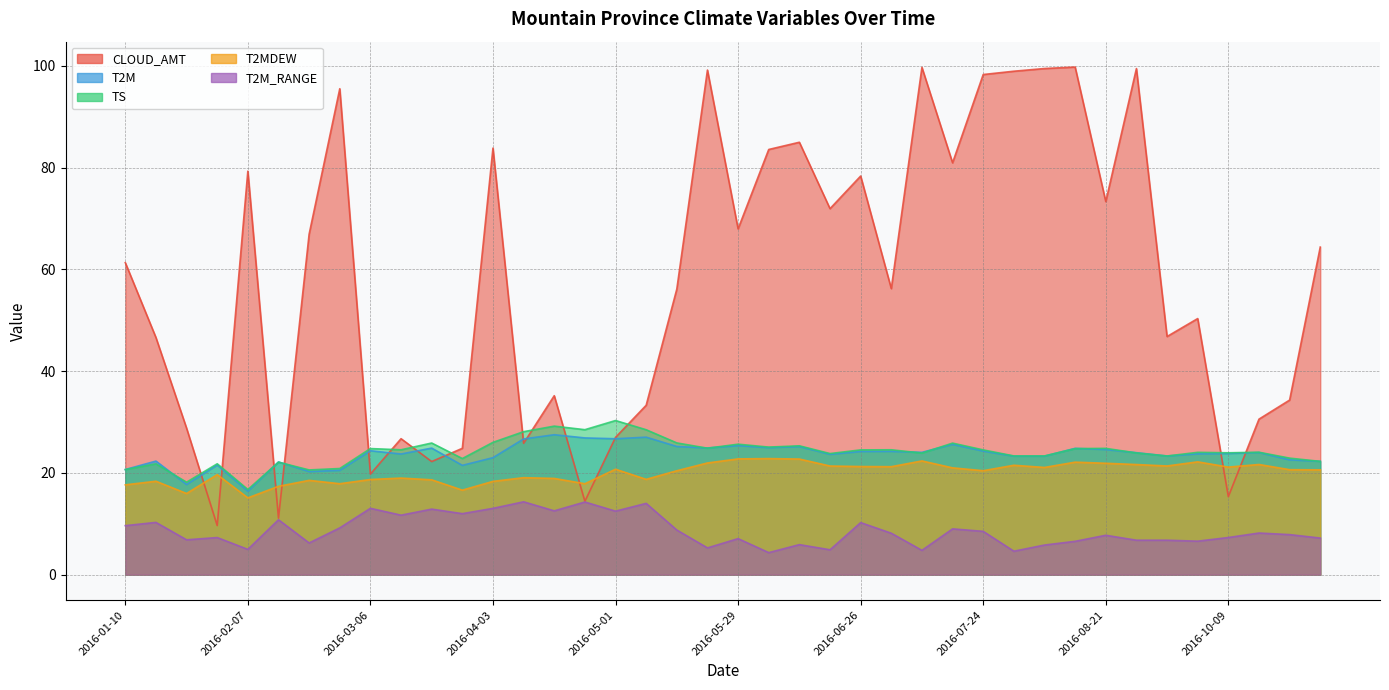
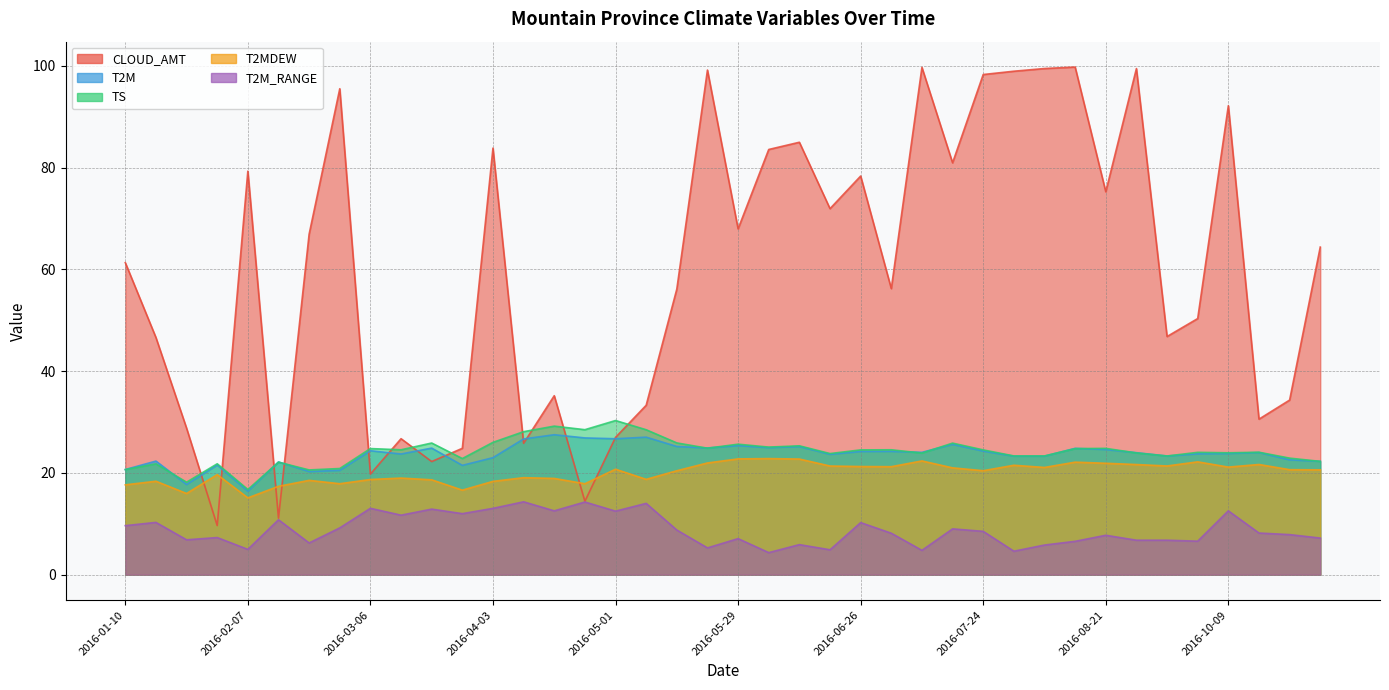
  {
    "CLOUD_AMT": {
      "2016-01-10": 61,
      "2016-02-07": 79,
      "2016-03-06": 20,
      "2016-04-03": 84,
      "2016-05-29": 68,
      "2016-06-26": 78,
      "2016-07-24": 98,
-     "2016-08-21": 73,
-     "2016-10-09": 15
+     "2016-08-21": 75,
+     "2016-10-09": 92
    },
    "T2M": {
      "2016-04-03": 23
    },
    "TS": {
      "2016-04-03": 26,
      "2016-05-01": 30
    },
    "T2MDEW": {
      "2016-01-10": 18,
      "2016-02-07": 15,
      "2016-03-06": 19,
      "2016-04-03": 18,
      "2016-05-01": 21,
      "2016-05-29": 23,
      "2016-06-26": 21,
      "2016-07-24": 20,
      "2016-08-21": 22,
      "2016-10-09": 21
    },
    "T2M_RANGE": {
      "2016-01-10": 10,
      "2016-02-07": 5,
      "2016-03-06": 13,
      "2016-04-03": 13,
      "2016-05-01": 12,
      "2016-05-29": 7,
      "2016-06-26": 10,
      "2016-07-24": 9,
      "2016-08-21": 8,
-     "2016-10-09": 7
+     "2016-10-09": 13
    }
  }
